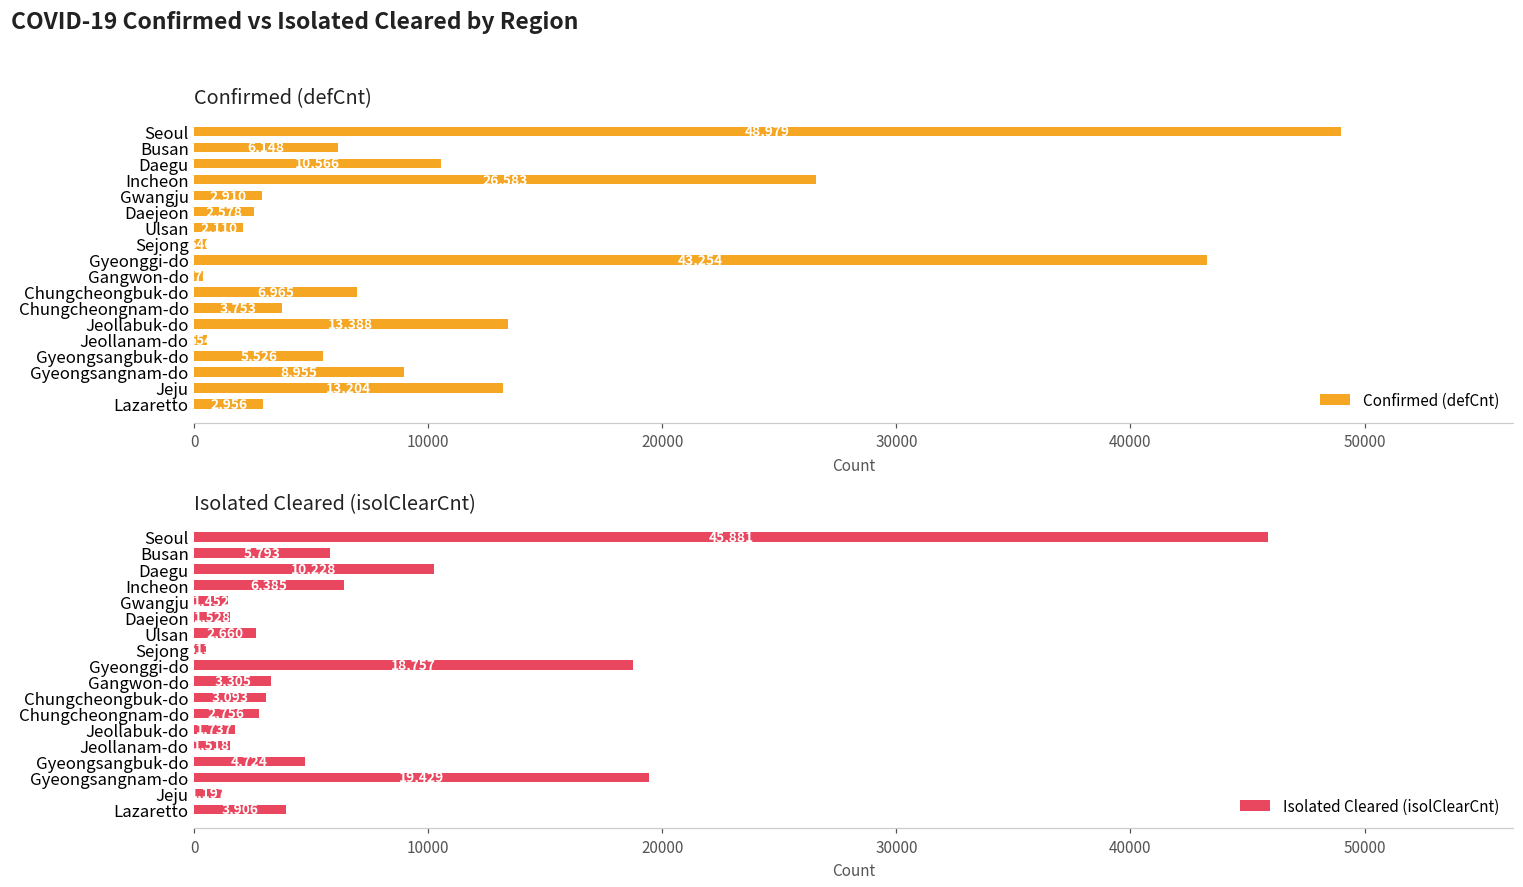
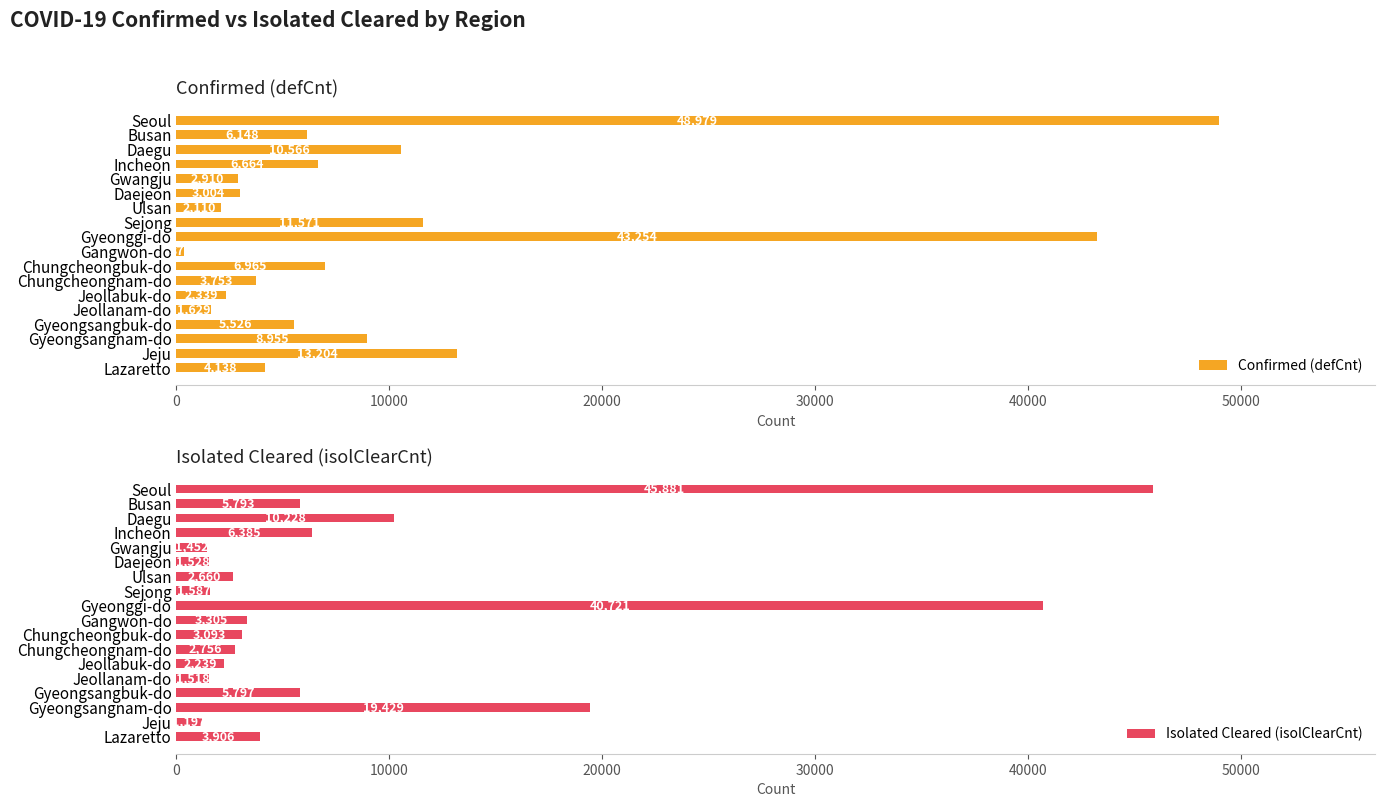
  {
    "Confirmed (defCnt)": {
      "Seoul": "48,979",
      "Daegu": "10,566",
-     "Incheon": "26600",
+     "Incheon": "6700",
      "Gwangju": "2,910",
-     "Daejeon": "2,578",
+     "Daejeon": "3,004",
      "Ulsan": "2,110",
-     "Sejong": "500",
+     "Sejong": "11600",
      "Chungcheongnam-do": "3,753",
-     "Jeollabuk-do": "13,388",
-     "Jeollanam-do": "600",
+     "Jeollabuk-do": "2,339",
+     "Jeollanam-do": "1600",
      "Gyeongsangbuk-do": "5,526",
      "Jeju": "13,204",
-     "Lazaretto": "3000"
+     "Lazaretto": "4100"
    },
    "Isolated Cleared (isolClearCnt)": {
      "Busan": "5,793",
      "Daegu": "10,228",
      "Incheon": "6,385",
-     "Sejong": "500",
-     "Gyeonggi-do": "18,757",
+     "Sejong": "1600",
+     "Gyeonggi-do": "40,721",
      "Gangwon-do": "3,305",
      "Chungcheongbuk-do": "3,093",
      "Chungcheongnam-do": "2,756",
-     "Jeollabuk-do": "1,737",
-     "Gyeongsangbuk-do": "4700"
+     "Jeollabuk-do": "2,239",
+     "Gyeongsangbuk-do": "5800"
    }
  }
